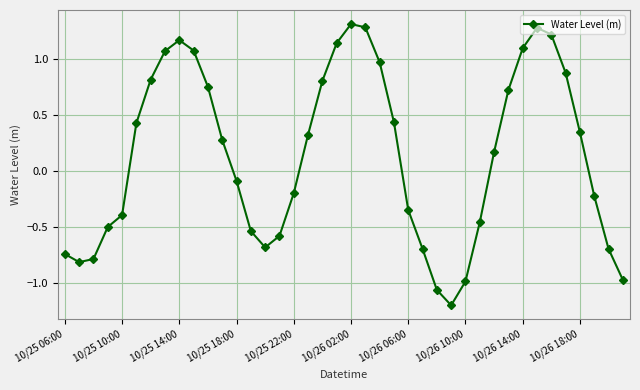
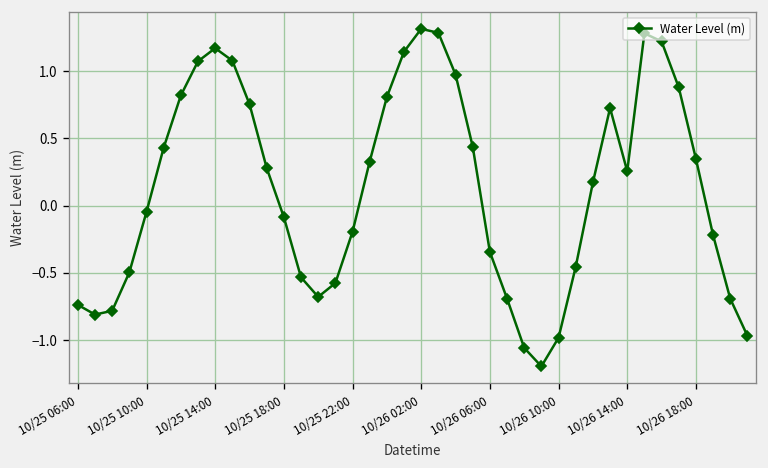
  {
    "10/25 06:00": -0.74,
-   "10/25 10:00": -0.39,
+   "10/25 10:00": -0.05,
    "10/25 14:00": 1.17,
    "10/25 18:00": -0.09,
    "10/25 22:00": -0.19,
    "10/26 02:00": 1.32,
    "10/26 06:00": -0.34,
    "10/26 10:00": -0.98,
-   "10/26 14:00": 1.10,
+   "10/26 14:00": 0.26,
    "10/26 18:00": 0.35
  }
